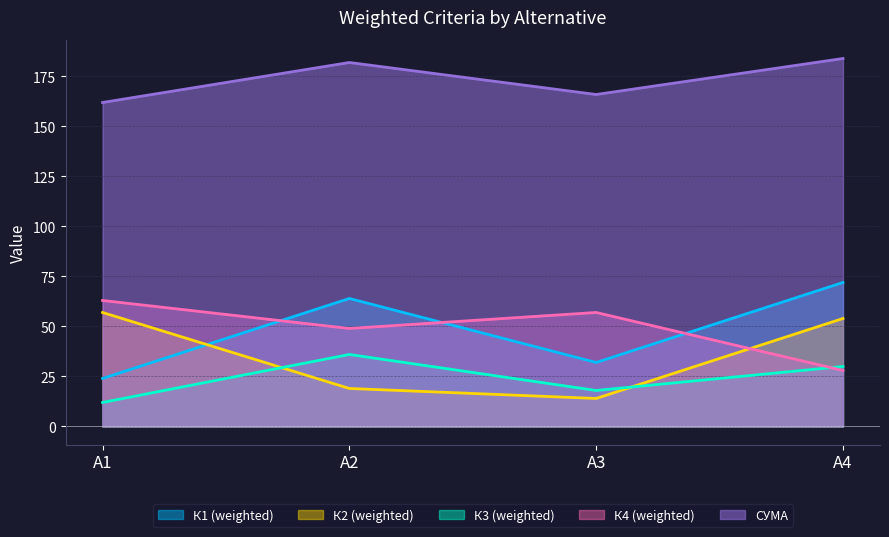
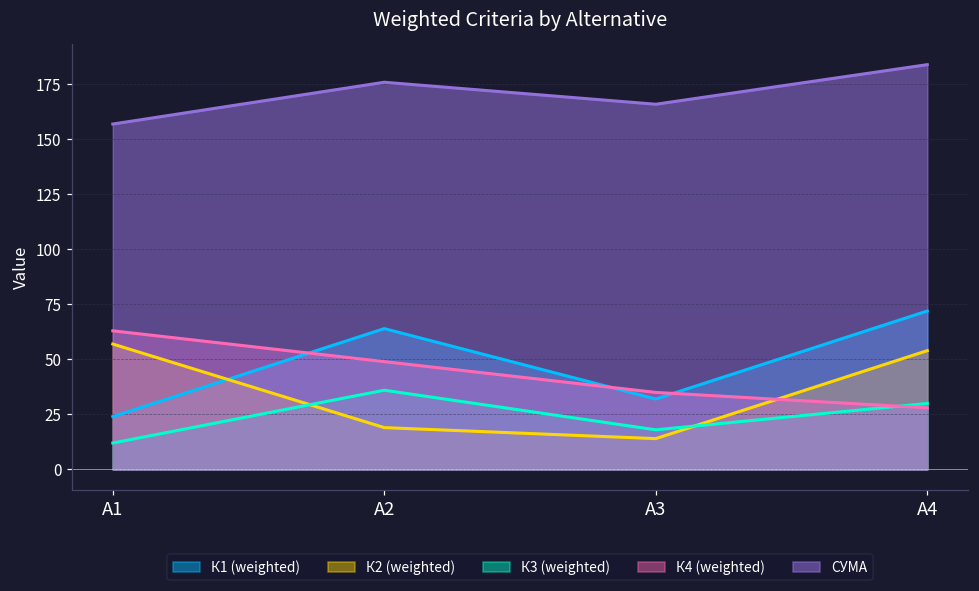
  {
    "К2 (weighted)": {
      "А1": 57,
      "А2": 19,
      "А3": 14,
      "А4": 54
    },
    "К4 (weighted)": {
      "А1": 63,
      "А2": 49,
-     "А3": 57,
+     "А3": 35,
      "А4": 28
    },
    "СУМА": {
-     "А1": 162,
-     "А2": 182,
+     "А1": 157,
+     "А2": 176,
      "А3": 166,
      "А4": 184
    }
  }
